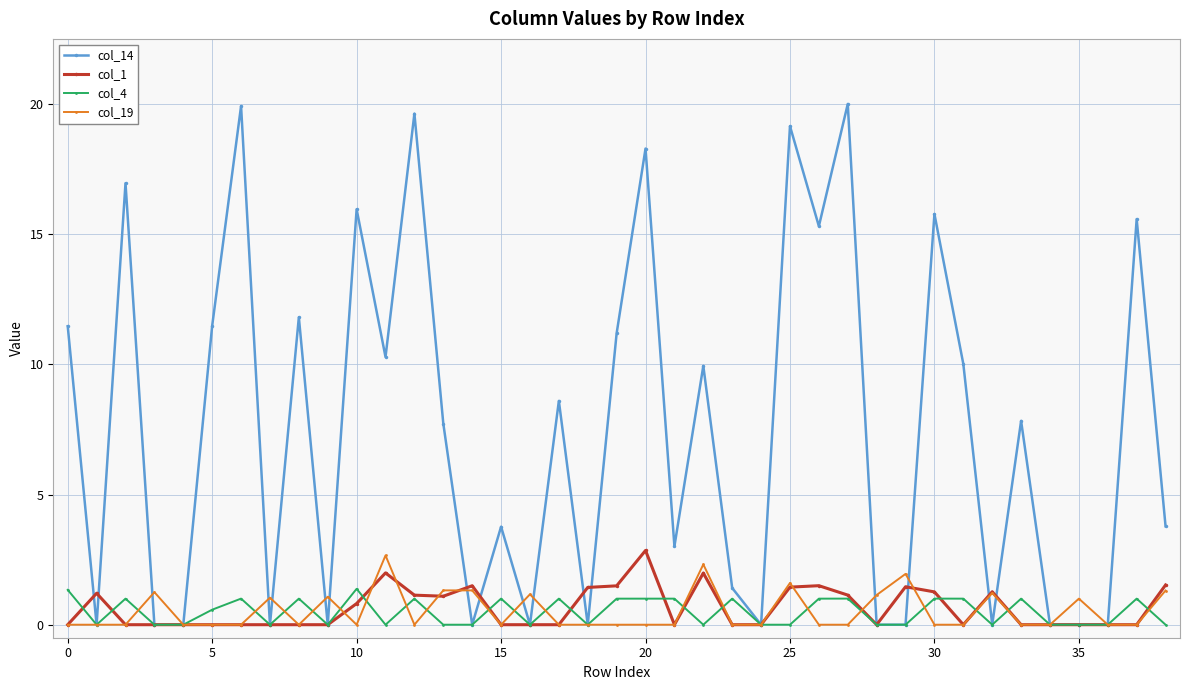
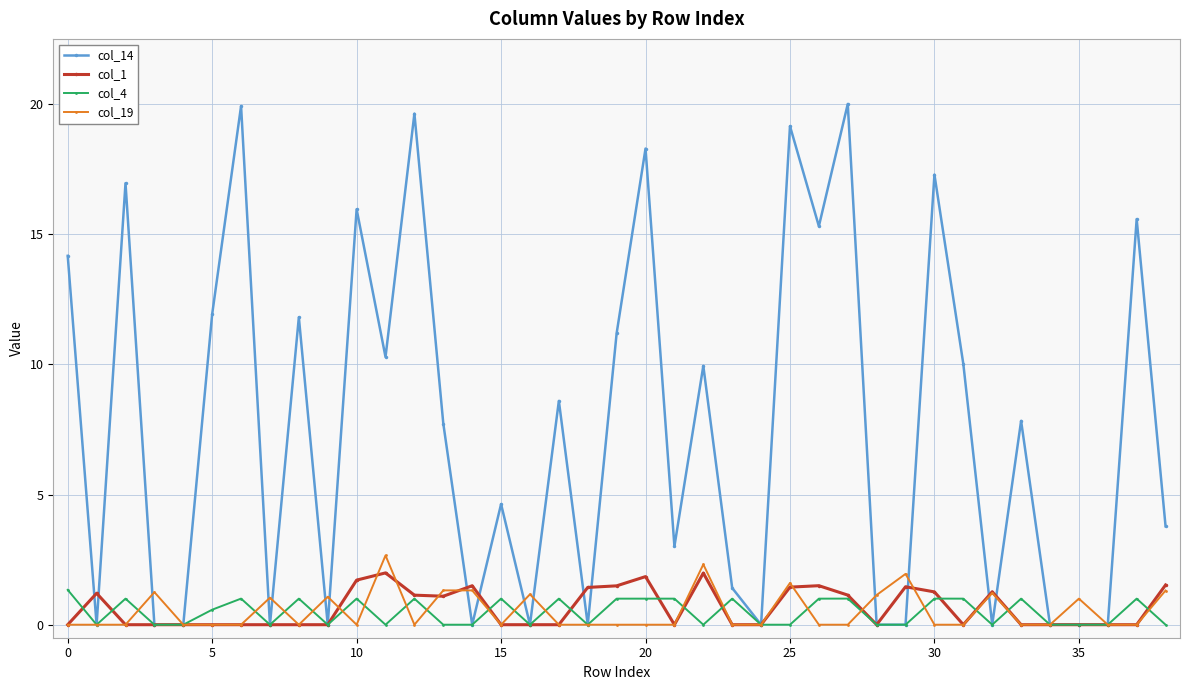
  {
    "col_14": {
-     "0": 11.5,
-     "5": 11.5,
+     "0": 14.2,
+     "5": 11.9,
      "10": 16.0,
-     "15": 3.8,
+     "15": 4.6,
      "20": 18.3,
      "25": 19.1,
-     "30": 15.8
+     "30": 17.3
    },
    "col_1": {
-     "10": 0.8,
-     "20": 2.9,
+     "10": 1.7,
+     "20": 1.8,
      "25": 1.4,
      "30": 1.3
    },
    "col_4": {
      "0": 1.3,
      "5": 0.6,
-     "10": 1.4,
+     "10": 1.0,
      "15": 1.0,
      "20": 1.0,
      "25": 0.0,
      "30": 1.0
    },
    "col_19": {
      "10": 0.0,
      "20": 0.0,
      "25": 1.6,
      "30": 0.0,
      "35": 1.0
    }
  }
